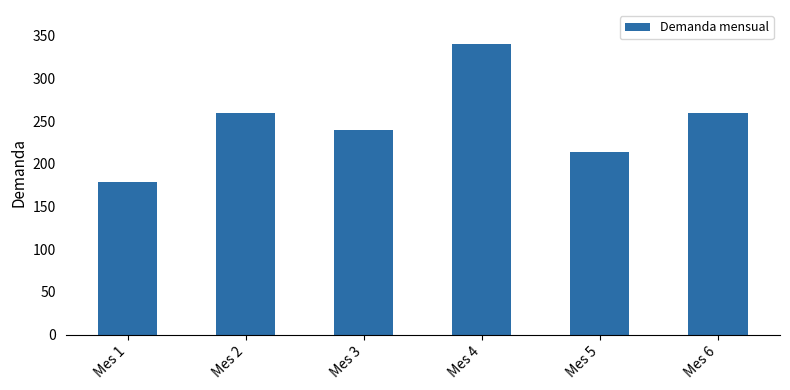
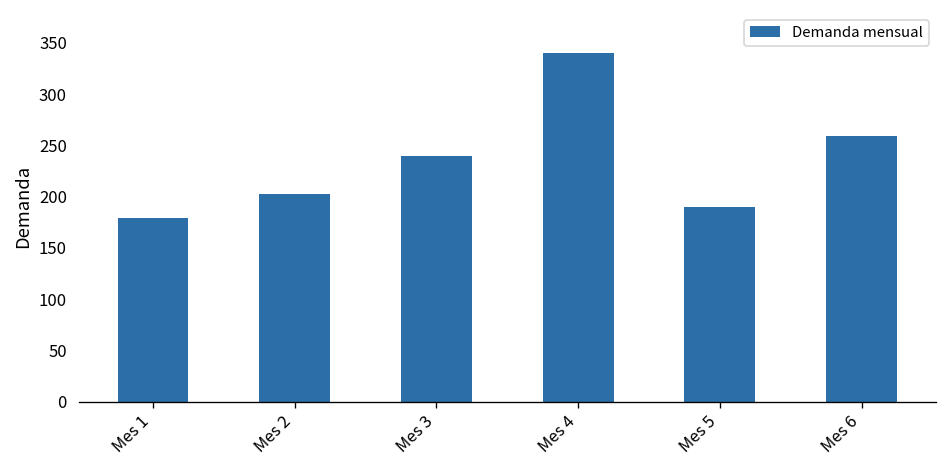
  {
    "Mes 1": 180,
-   "Mes 2": 260,
+   "Mes 2": 200,
    "Mes 3": 240,
    "Mes 4": 340,
-   "Mes 5": 210,
+   "Mes 5": 190,
    "Mes 6": 260
  }
